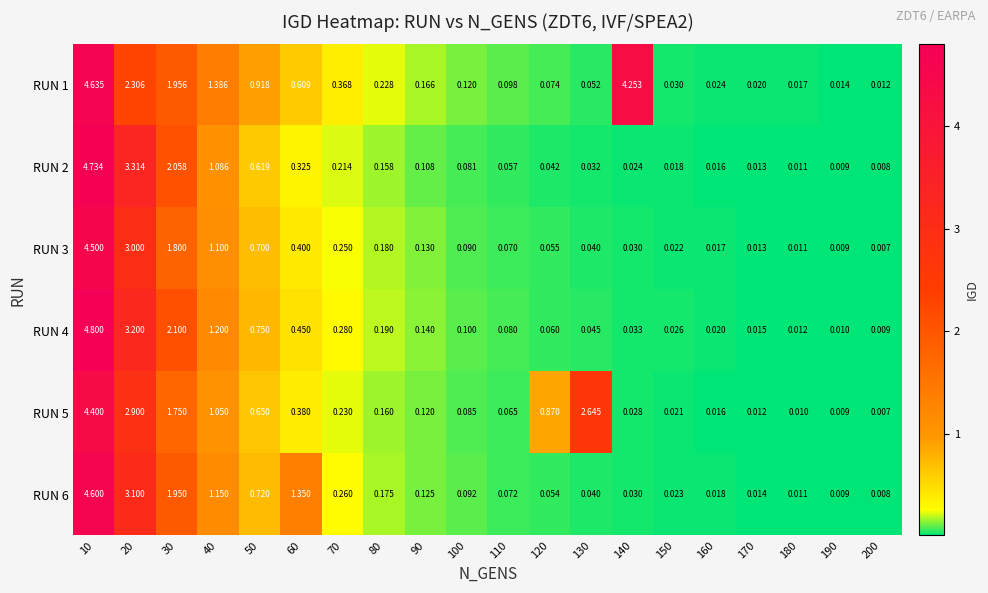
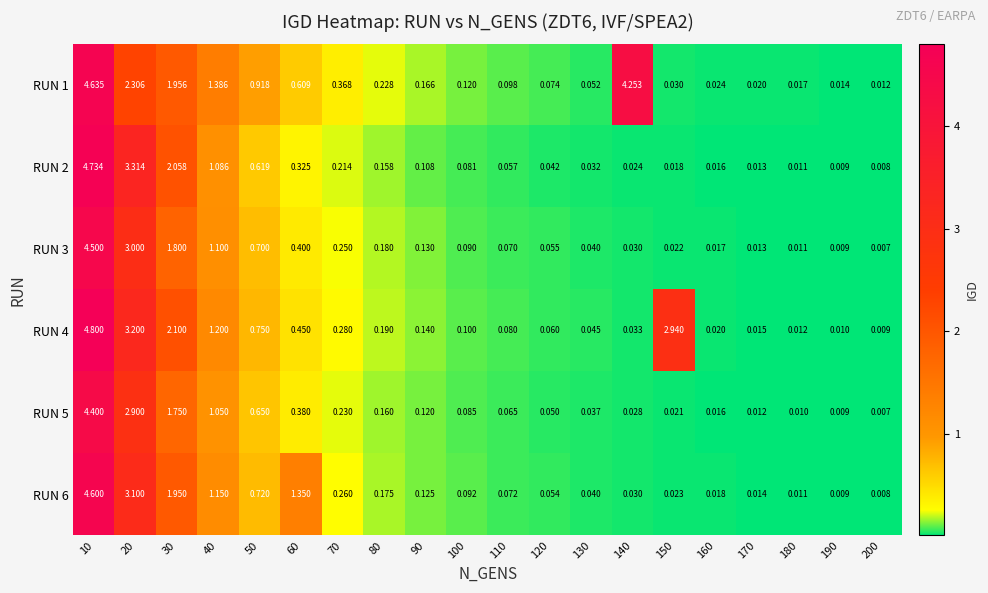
  {
    "RUN 1": {
      "10": 4.635,
      "20": 2.306,
      "30": 1.956,
      "40": 1.386,
      "50": 0.918,
      "60": 0.609,
      "70": 0.368,
      "80": 0.228,
      "90": 0.166,
      "100": 0.120,
      "110": 0.098,
      "120": 0.074,
      "130": 0.052,
      "140": 4.253,
      "150": 0.030,
      "160": 0.024,
      "170": 0.020,
      "180": 0.017,
      "190": 0.014,
      "200": 0.012
    },
    "RUN 2": {
      "10": 4.734,
      "20": 3.314,
      "30": 2.058,
      "40": 1.086,
      "50": 0.619,
      "60": 0.325,
      "70": 0.214,
      "80": 0.158,
      "90": 0.108,
      "100": 0.081,
      "110": 0.057,
      "120": 0.042,
      "130": 0.032,
      "140": 0.024,
      "150": 0.018,
      "160": 0.016,
      "170": 0.013,
      "180": 0.011,
      "190": 0.009,
      "200": 0.008
    },
    "RUN 3": {
      "10": 4.500,
      "20": 3.000,
      "30": 1.800,
      "40": 1.100,
      "50": 0.700,
      "60": 0.400,
      "70": 0.250,
      "80": 0.180,
      "90": 0.130,
      "100": 0.090,
      "110": 0.070,
      "120": 0.055,
      "130": 0.040,
      "140": 0.030,
      "150": 0.022,
      "160": 0.017,
      "170": 0.013,
      "180": 0.011,
      "190": 0.009,
      "200": 0.007
    },
    "RUN 4": {
      "10": 4.800,
      "20": 3.200,
      "30": 2.100,
      "40": 1.200,
      "50": 0.750,
      "60": 0.450,
      "70": 0.280,
      "80": 0.190,
      "90": 0.140,
      "100": 0.100,
      "110": 0.080,
      "120": 0.060,
      "130": 0.045,
      "140": 0.033,
-     "150": 0.026,
+     "150": 2.940,
      "160": 0.020,
      "170": 0.015,
      "180": 0.012,
      "190": 0.010,
      "200": 0.009
    },
    "RUN 5": {
      "10": 4.400,
      "20": 2.900,
      "30": 1.750,
      "40": 1.050,
      "50": 0.650,
      "60": 0.380,
      "70": 0.230,
      "80": 0.160,
      "90": 0.120,
      "100": 0.085,
      "110": 0.065,
-     "120": 0.870,
-     "130": 2.645,
+     "120": 0.050,
+     "130": 0.037,
      "140": 0.028,
      "150": 0.021,
      "160": 0.016,
      "170": 0.012,
      "180": 0.010,
      "190": 0.009,
      "200": 0.007
    },
    "RUN 6": {
      "10": 4.600,
      "20": 3.100,
      "30": 1.950,
      "40": 1.150,
      "50": 0.720,
      "60": 1.350,
      "70": 0.260,
      "80": 0.175,
      "90": 0.125,
      "100": 0.092,
      "110": 0.072,
      "120": 0.054,
      "130": 0.040,
      "140": 0.030,
      "150": 0.023,
      "160": 0.018,
      "170": 0.014,
      "180": 0.011,
      "190": 0.009,
      "200": 0.008
    }
  }
